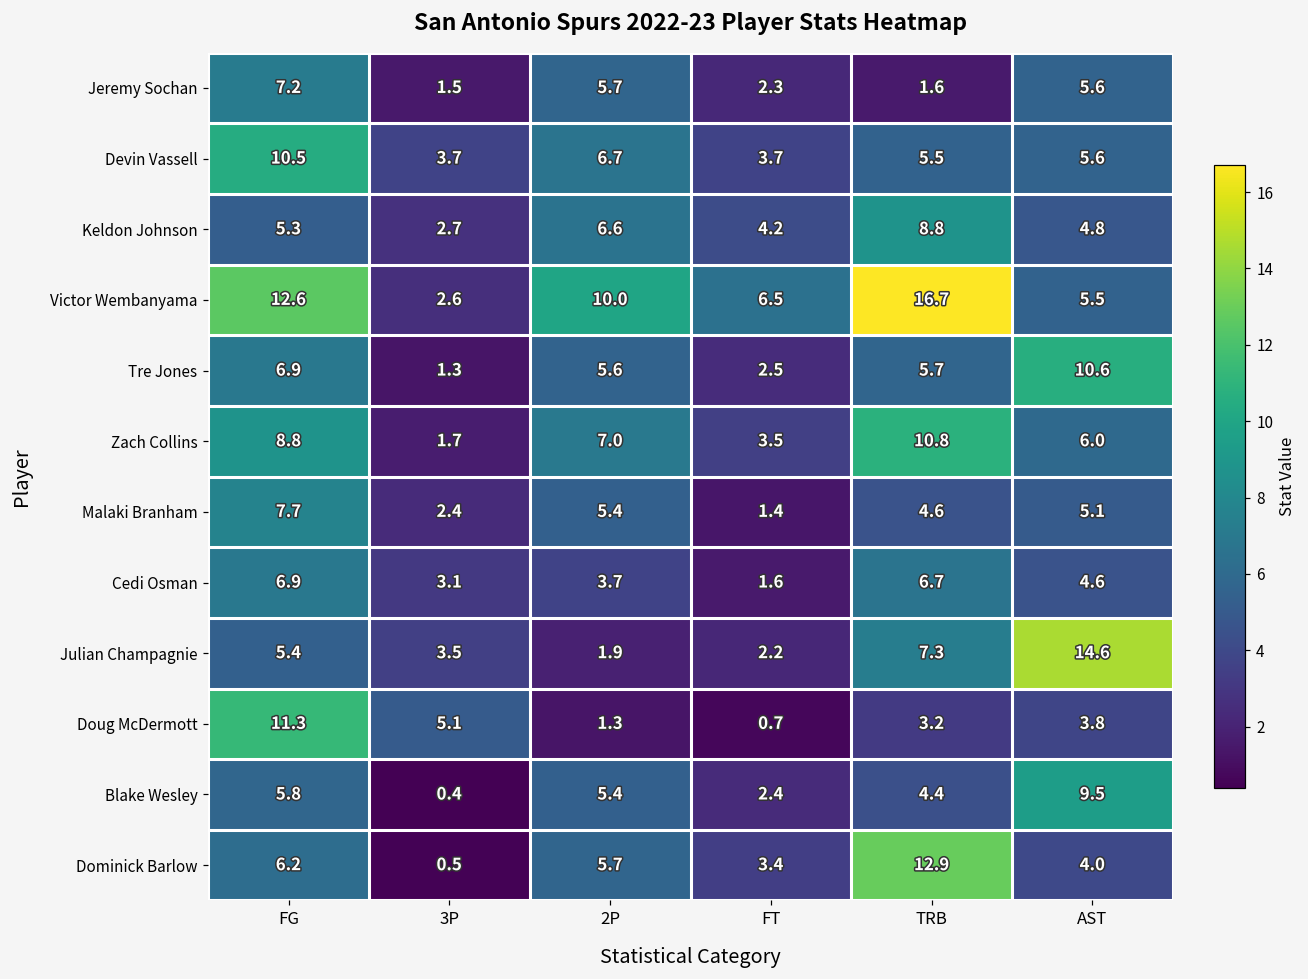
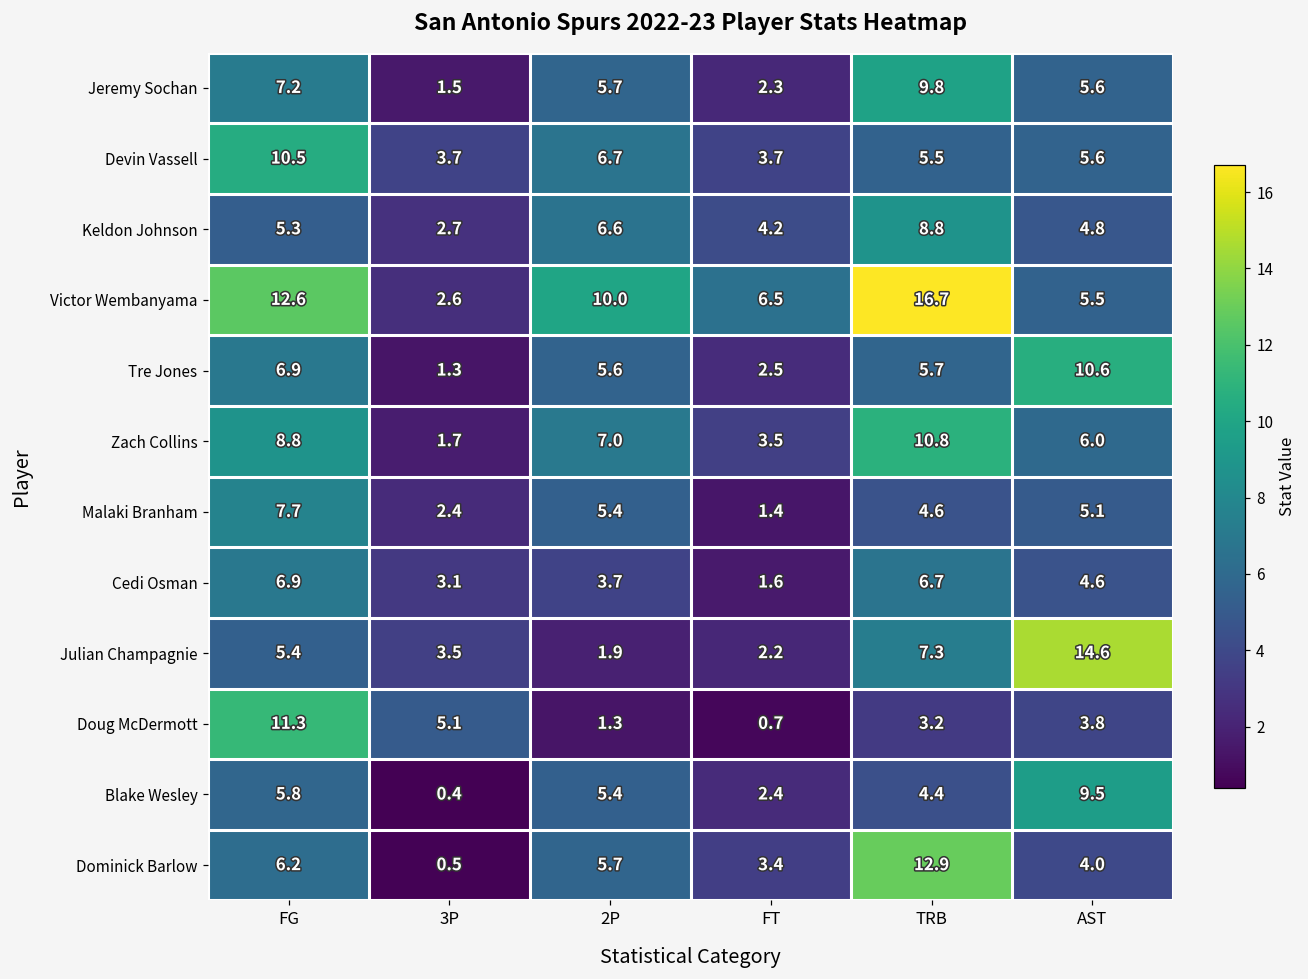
  {
    "Jeremy Sochan": {
      "FG": 7.2,
      "3P": 1.5,
      "2P": 5.7,
      "FT": 2.3,
-     "TRB": 1.6,
+     "TRB": 9.8,
      "AST": 5.6
    },
    "Devin Vassell": {
      "FG": 10.5,
      "3P": 3.7,
      "2P": 6.7,
      "FT": 3.7,
      "TRB": 5.5,
      "AST": 5.6
    },
    "Keldon Johnson": {
      "FG": 5.3,
      "3P": 2.7,
      "2P": 6.6,
      "FT": 4.2,
      "TRB": 8.8,
      "AST": 4.8
    },
    "Victor Wembanyama": {
      "FG": 12.6,
      "3P": 2.6,
      "2P": 10.0,
      "FT": 6.5,
      "TRB": 16.7,
      "AST": 5.5
    },
    "Tre Jones": {
      "FG": 6.9,
      "3P": 1.3,
      "2P": 5.6,
      "FT": 2.5,
      "TRB": 5.7,
      "AST": 10.6
    },
    "Zach Collins": {
      "FG": 8.8,
      "3P": 1.7,
      "2P": 7.0,
      "FT": 3.5,
      "TRB": 10.8,
      "AST": 6.0
    },
    "Malaki Branham": {
      "FG": 7.7,
      "3P": 2.4,
      "2P": 5.4,
      "FT": 1.4,
      "TRB": 4.6,
      "AST": 5.1
    },
    "Cedi Osman": {
      "FG": 6.9,
      "3P": 3.1,
      "2P": 3.7,
      "FT": 1.6,
      "TRB": 6.7,
      "AST": 4.6
    },
    "Julian Champagnie": {
      "FG": 5.4,
      "3P": 3.5,
      "2P": 1.9,
      "FT": 2.2,
      "TRB": 7.3,
      "AST": 14.6
    },
    "Doug McDermott": {
      "FG": 11.3,
      "3P": 5.1,
      "2P": 1.3,
      "FT": 0.7,
      "TRB": 3.2,
      "AST": 3.8
    },
    "Blake Wesley": {
      "FG": 5.8,
      "3P": 0.4,
      "2P": 5.4,
      "FT": 2.4,
      "TRB": 4.4,
      "AST": 9.5
    },
    "Dominick Barlow": {
      "FG": 6.2,
      "3P": 0.5,
      "2P": 5.7,
      "FT": 3.4,
      "TRB": 12.9,
      "AST": 4.0
    }
  }
